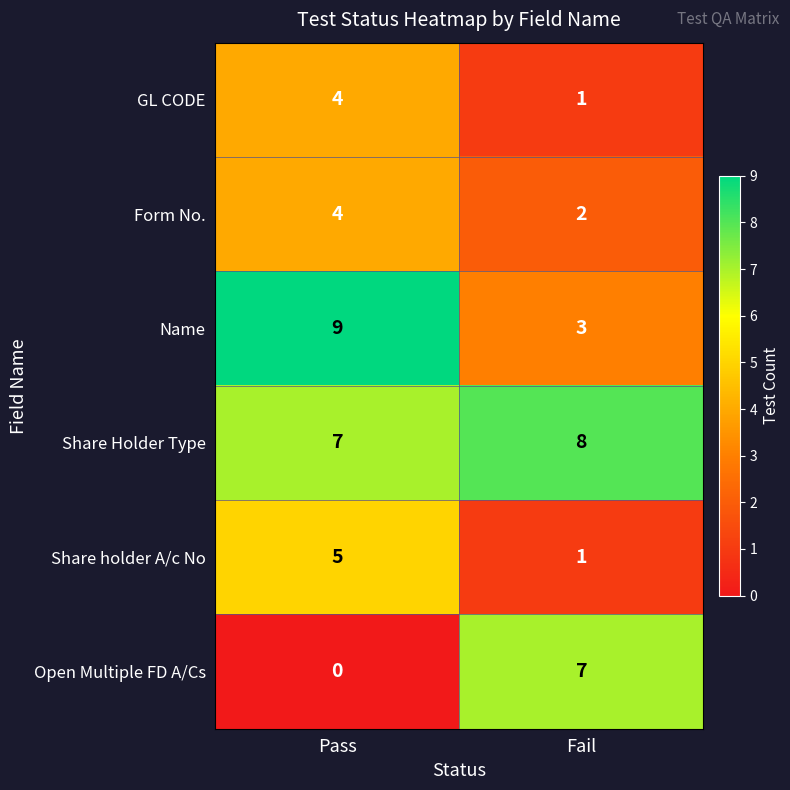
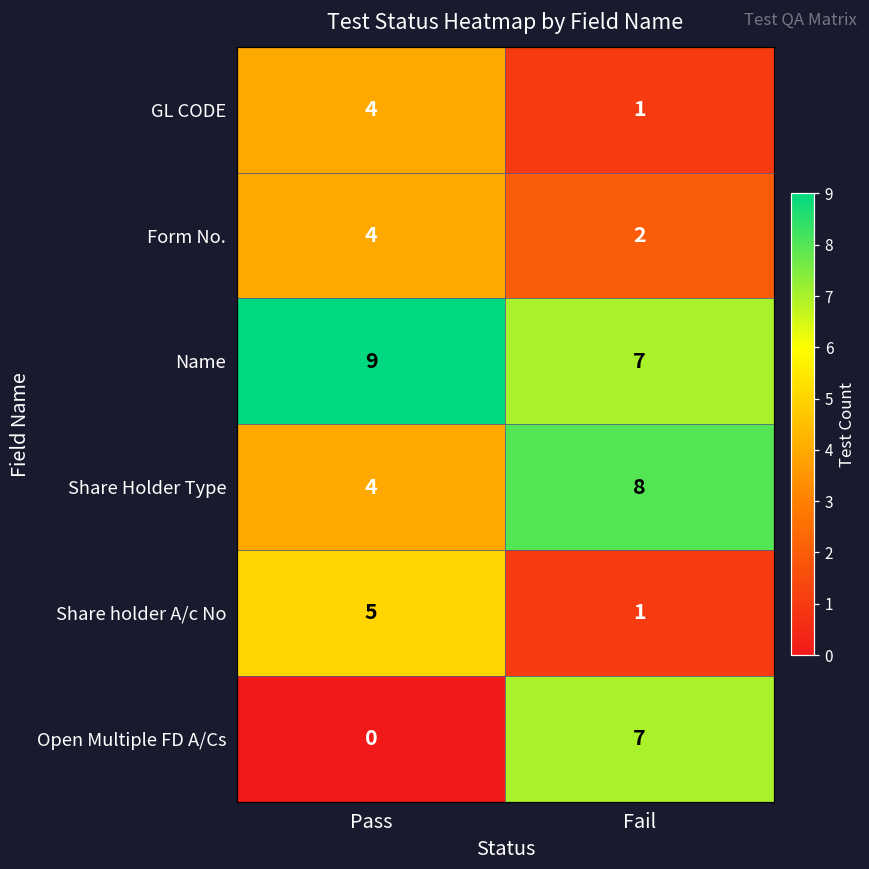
  {
    "GL CODE": {
      "Pass": 4,
      "Fail": 1
    },
    "Form No.": {
      "Pass": 4,
      "Fail": 2
    },
    "Name": {
      "Pass": 9,
-     "Fail": 3
+     "Fail": 7
    },
    "Share Holder Type": {
-     "Pass": 7,
+     "Pass": 4,
      "Fail": 8
    },
    "Share holder A/c No": {
      "Pass": 5,
      "Fail": 1
    },
    "Open Multiple FD A/Cs": {
      "Pass": 0,
      "Fail": 7
    }
  }
